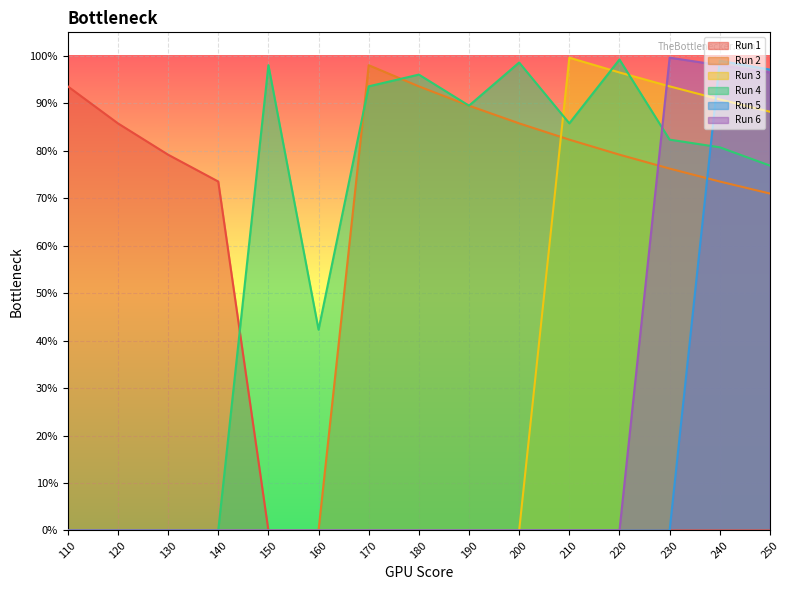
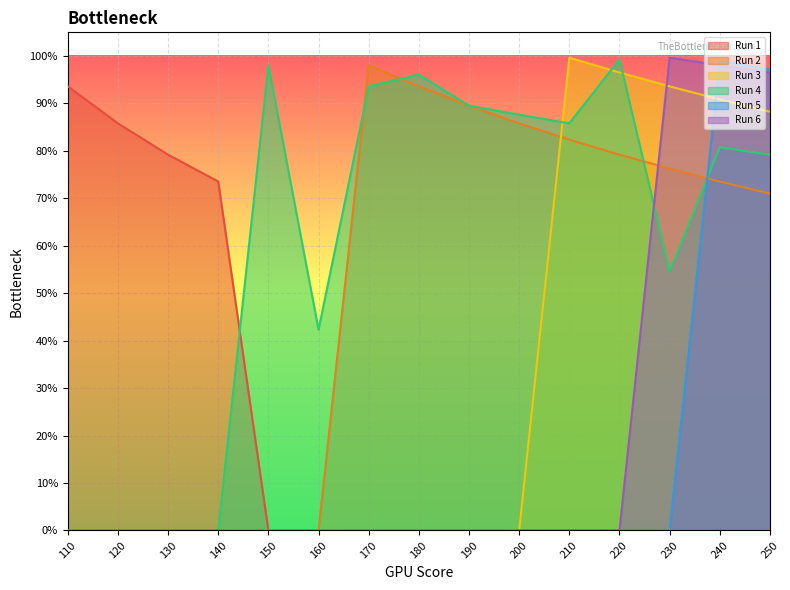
  {
    "Run 4": {
      "150": "98%",
      "160": "42%",
      "170": "94%",
      "180": "96%",
-     "200": "99%",
+     "200": "88%",
      "210": "86%",
      "220": "99%",
-     "230": "82%",
+     "230": "55%",
      "240": "81%",
-     "250": "77%"
+     "250": "79%"
    },
    "Run 5": {
      "250": "97%"
    },
    "Run 6": {
      "230": "100%",
      "250": "97%"
    }
  }
